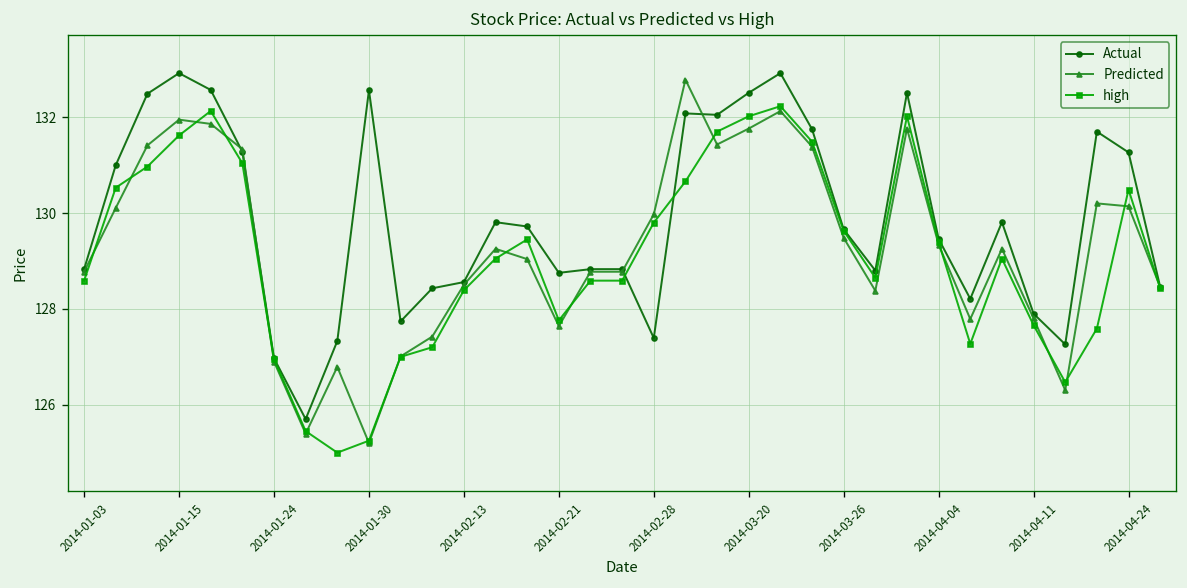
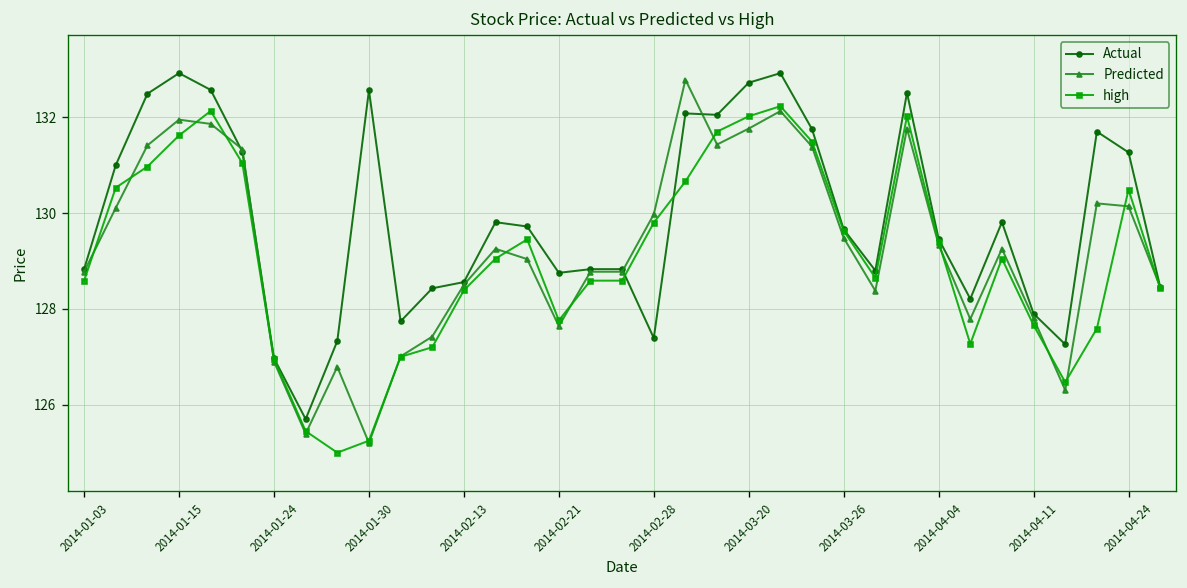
  {
    "Actual": {
      "2014-01-15": 132.9,
      "2014-01-30": 132.6,
      "2014-02-21": 128.8,
      "2014-02-28": 127.4,
-     "2014-03-20": 132.5,
+     "2014-03-20": 132.7,
      "2014-04-04": 129.5,
      "2014-04-11": 127.9,
      "2014-04-24": 131.3
    }
  }
